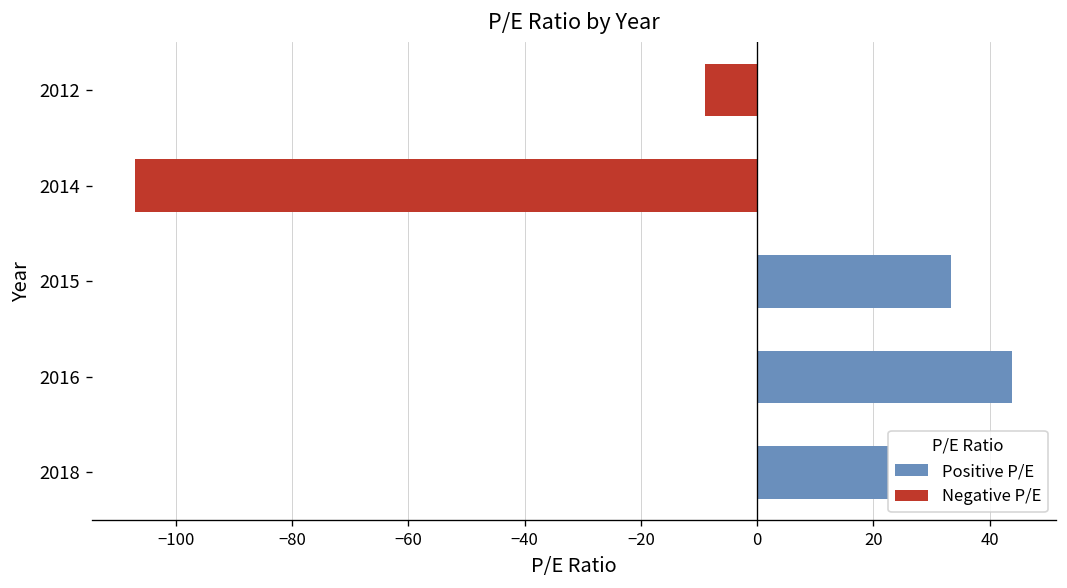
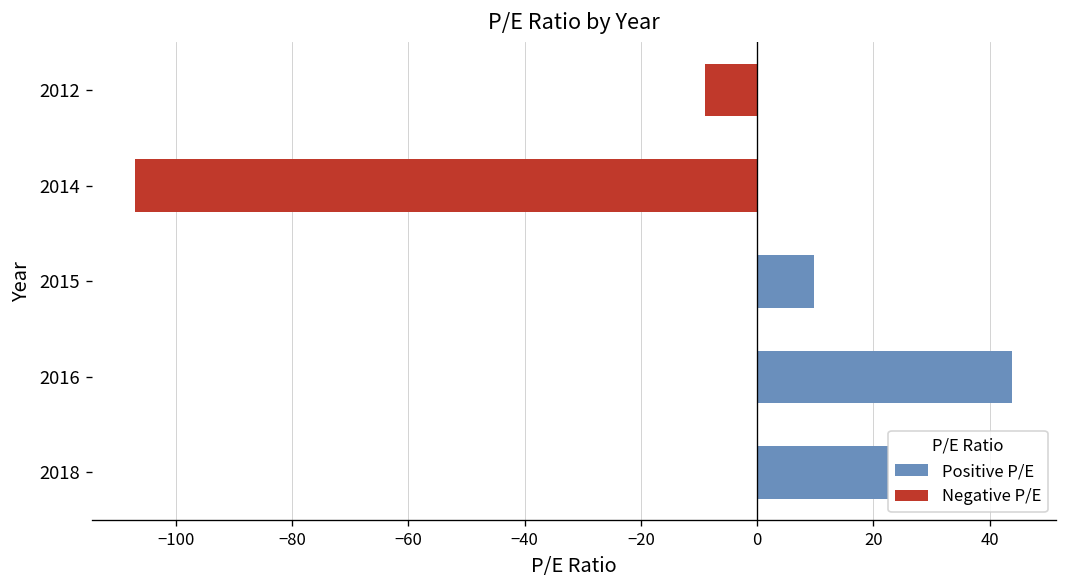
  {
    "2012": -9,
    "2014": -107,
-   "2015": 33,
+   "2015": 10,
    "2016": 44,
    "2018": 23
  }
